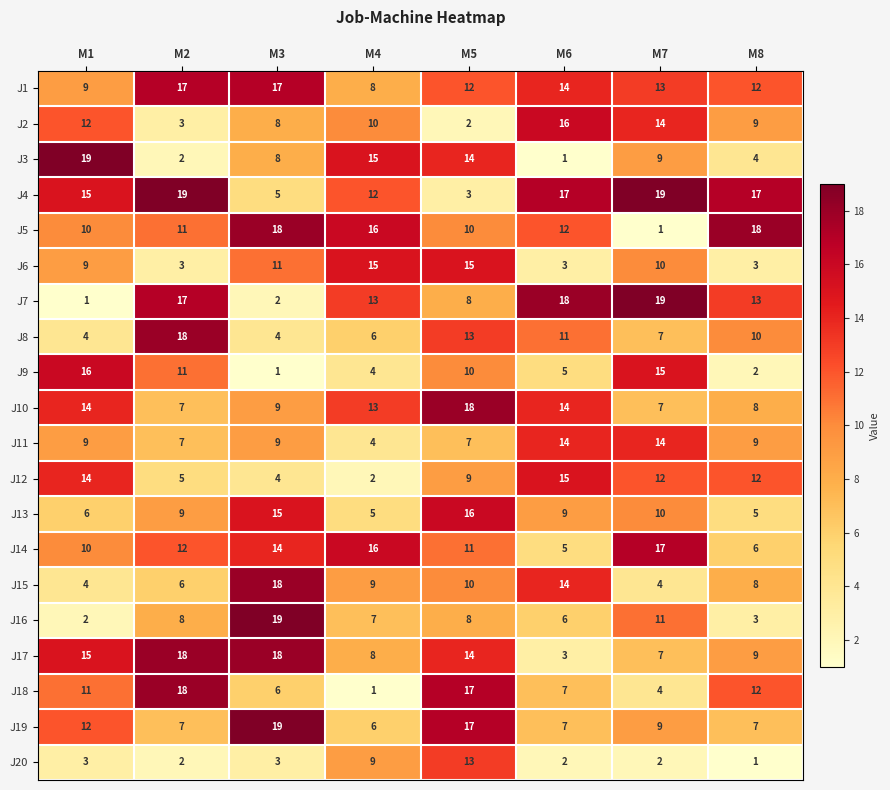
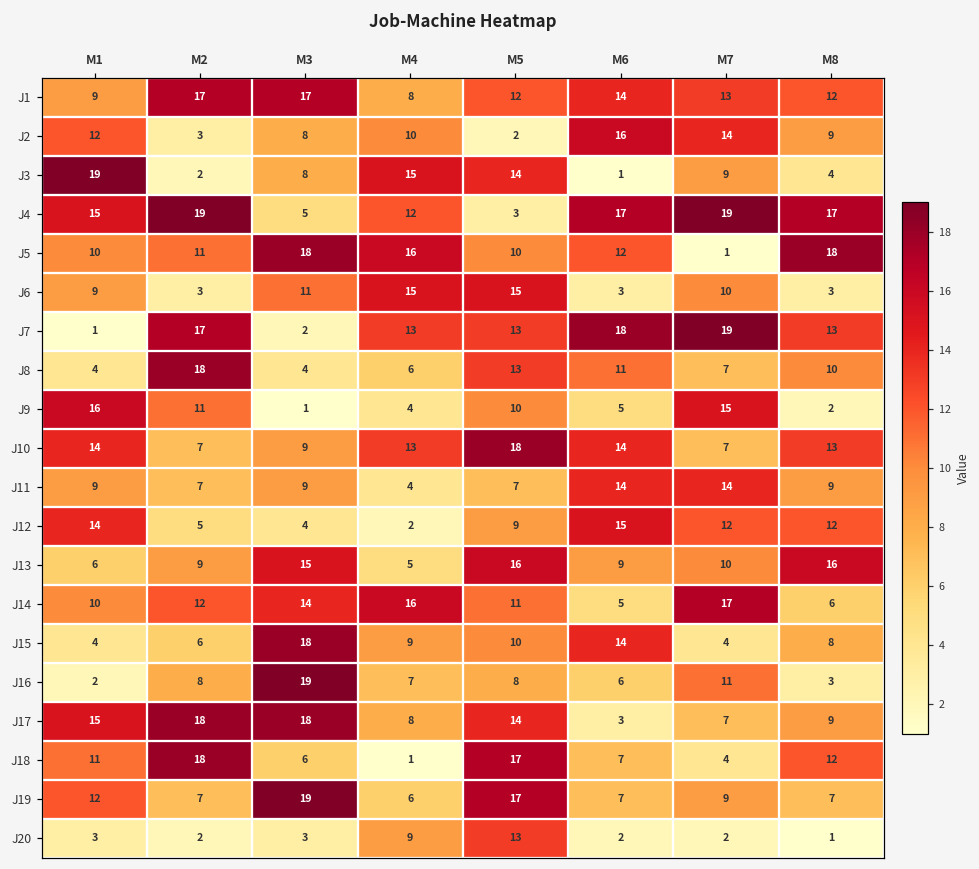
  {
    "J1": {
      "M1": 9,
      "M2": 17,
      "M3": 17,
      "M4": 8,
      "M5": 12,
      "M6": 14,
      "M7": 13,
      "M8": 12
    },
    "J2": {
      "M1": 12,
      "M2": 3,
      "M3": 8,
      "M4": 10,
      "M5": 2,
      "M6": 16,
      "M7": 14,
      "M8": 9
    },
    "J3": {
      "M1": 19,
      "M2": 2,
      "M3": 8,
      "M4": 15,
      "M5": 14,
      "M6": 1,
      "M7": 9,
      "M8": 4
    },
    "J4": {
      "M1": 15,
      "M2": 19,
      "M3": 5,
      "M4": 12,
      "M5": 3,
      "M6": 17,
      "M7": 19,
      "M8": 17
    },
    "J5": {
      "M1": 10,
      "M2": 11,
      "M3": 18,
      "M4": 16,
      "M5": 10,
      "M6": 12,
      "M7": 1,
      "M8": 18
    },
    "J6": {
      "M1": 9,
      "M2": 3,
      "M3": 11,
      "M4": 15,
      "M5": 15,
      "M6": 3,
      "M7": 10,
      "M8": 3
    },
    "J7": {
      "M1": 1,
      "M2": 17,
      "M3": 2,
      "M4": 13,
-     "M5": 8,
+     "M5": 13,
      "M6": 18,
      "M7": 19,
      "M8": 13
    },
    "J8": {
      "M1": 4,
      "M2": 18,
      "M3": 4,
      "M4": 6,
      "M5": 13,
      "M6": 11,
      "M7": 7,
      "M8": 10
    },
    "J9": {
      "M1": 16,
      "M2": 11,
      "M3": 1,
      "M4": 4,
      "M5": 10,
      "M6": 5,
      "M7": 15,
      "M8": 2
    },
    "J10": {
      "M1": 14,
      "M2": 7,
      "M3": 9,
      "M4": 13,
      "M5": 18,
      "M6": 14,
      "M7": 7,
-     "M8": 8
+     "M8": 13
    },
    "J11": {
      "M1": 9,
      "M2": 7,
      "M3": 9,
      "M4": 4,
      "M5": 7,
      "M6": 14,
      "M7": 14,
      "M8": 9
    },
    "J12": {
      "M1": 14,
      "M2": 5,
      "M3": 4,
      "M4": 2,
      "M5": 9,
      "M6": 15,
      "M7": 12,
      "M8": 12
    },
    "J13": {
      "M1": 6,
      "M2": 9,
      "M3": 15,
      "M4": 5,
      "M5": 16,
      "M6": 9,
      "M7": 10,
-     "M8": 5
+     "M8": 16
    },
    "J14": {
      "M1": 10,
      "M2": 12,
      "M3": 14,
      "M4": 16,
      "M5": 11,
      "M6": 5,
      "M7": 17,
      "M8": 6
    },
    "J15": {
      "M1": 4,
      "M2": 6,
      "M3": 18,
      "M4": 9,
      "M5": 10,
      "M6": 14,
      "M7": 4,
      "M8": 8
    },
    "J16": {
      "M1": 2,
      "M2": 8,
      "M3": 19,
      "M4": 7,
      "M5": 8,
      "M6": 6,
      "M7": 11,
      "M8": 3
    },
    "J17": {
      "M1": 15,
      "M2": 18,
      "M3": 18,
      "M4": 8,
      "M5": 14,
      "M6": 3,
      "M7": 7,
      "M8": 9
    },
    "J18": {
      "M1": 11,
      "M2": 18,
      "M3": 6,
      "M4": 1,
      "M5": 17,
      "M6": 7,
      "M7": 4,
      "M8": 12
    },
    "J19": {
      "M1": 12,
      "M2": 7,
      "M3": 19,
      "M4": 6,
      "M5": 17,
      "M6": 7,
      "M7": 9,
      "M8": 7
    },
    "J20": {
      "M1": 3,
      "M2": 2,
      "M3": 3,
      "M4": 9,
      "M5": 13,
      "M6": 2,
      "M7": 2,
      "M8": 1
    }
  }
